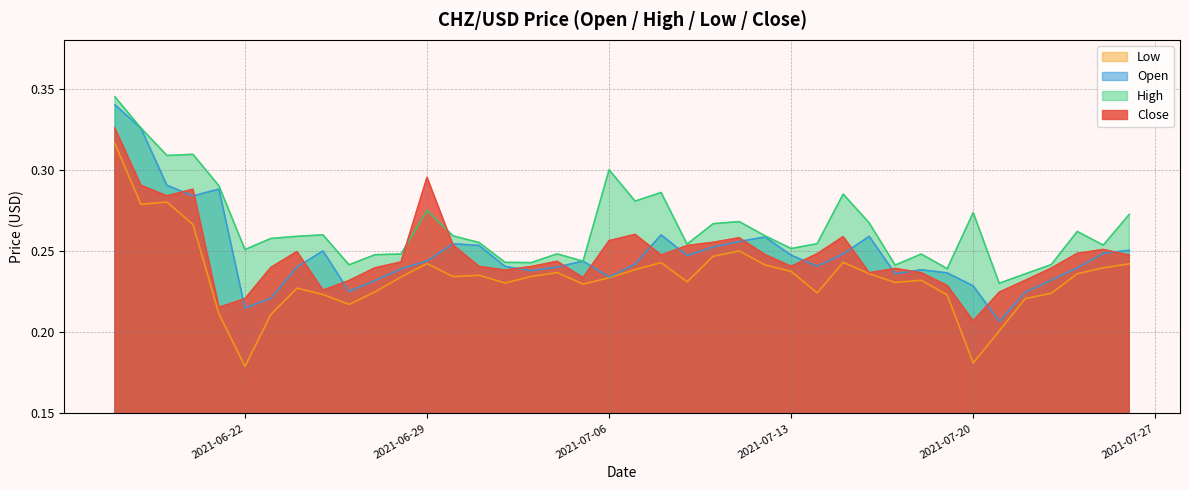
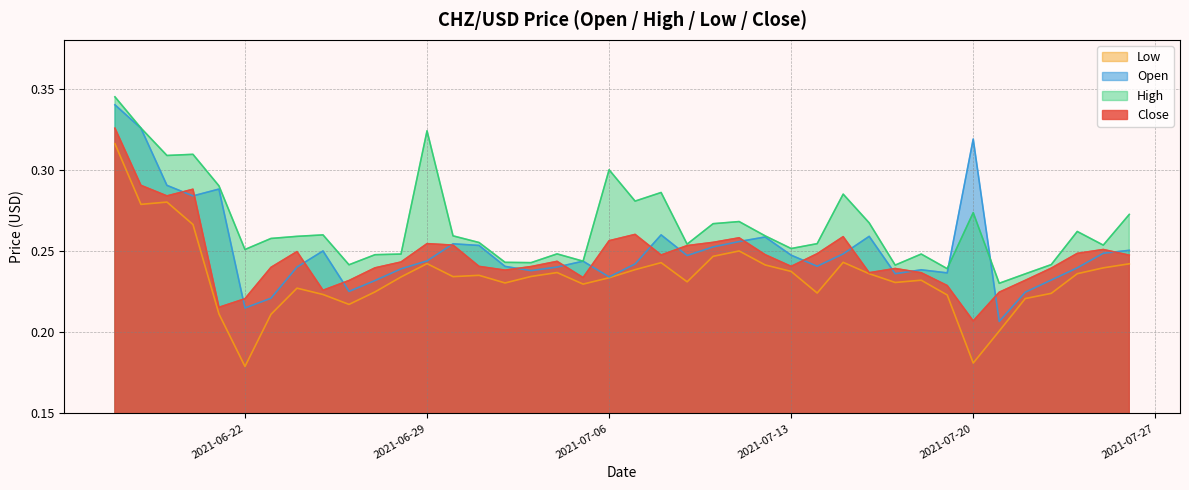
  {
    "Low": {
      "2021-06-22": 0.179,
      "2021-06-29": 0.242,
      "2021-07-13": 0.237,
      "2021-07-20": 0.181
    },
    "Open": {
      "2021-06-22": 0.215,
      "2021-06-29": 0.244,
      "2021-07-13": 0.247,
-     "2021-07-20": 0.229
+     "2021-07-20": 0.319
    },
    "High": {
      "2021-06-22": 0.251,
-     "2021-06-29": 0.275,
+     "2021-06-29": 0.324,
      "2021-07-06": 0.300,
      "2021-07-13": 0.252,
      "2021-07-20": 0.274
    },
    "Close": {
      "2021-06-22": 0.221,
-     "2021-06-29": 0.295,
+     "2021-06-29": 0.255,
      "2021-07-06": 0.256,
      "2021-07-13": 0.241,
      "2021-07-20": 0.207
    }
  }
